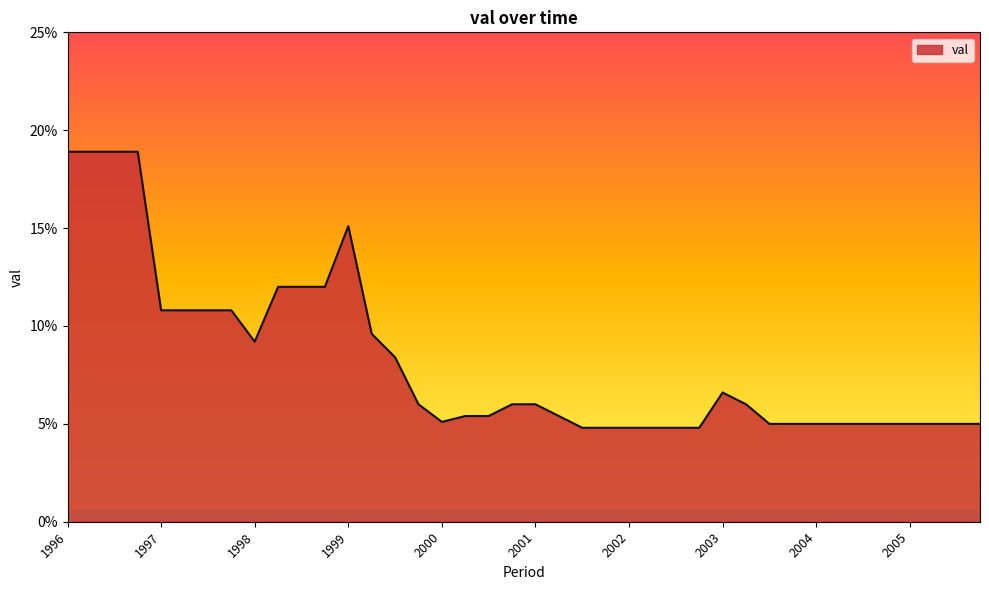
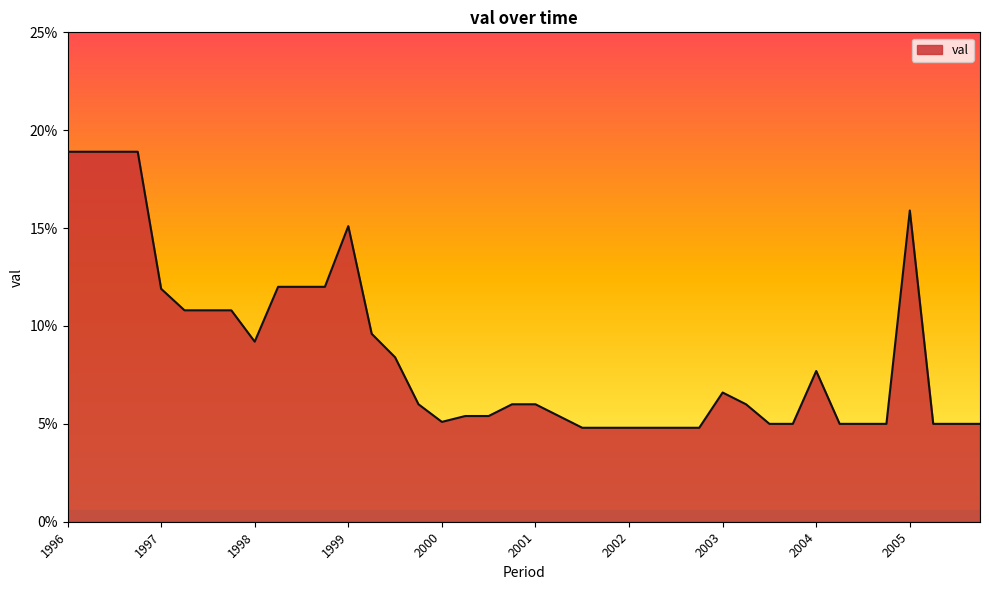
  {
    "1996": "18.9%",
-   "1997": "10.8%",
+   "1997": "11.9%",
    "1998": "9.2%",
    "1999": "15.1%",
    "2000": "5.1%",
    "2001": "6.0%",
    "2002": "4.8%",
    "2003": "6.6%",
-   "2004": "5.0%",
-   "2005": "5.0%"
+   "2004": "7.7%",
+   "2005": "15.9%"
  }
